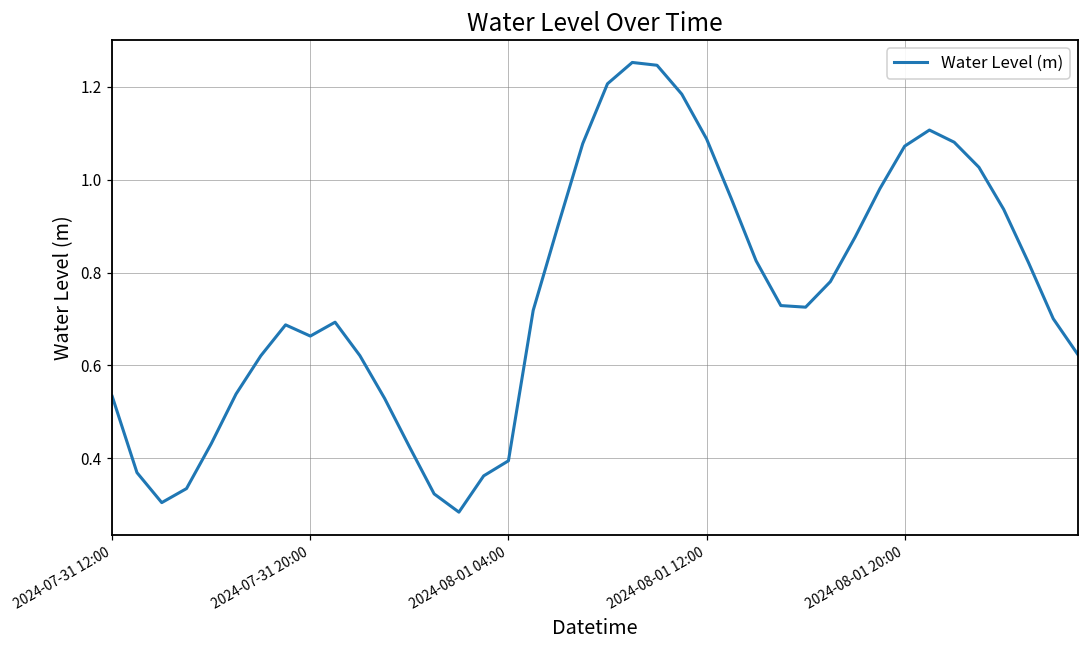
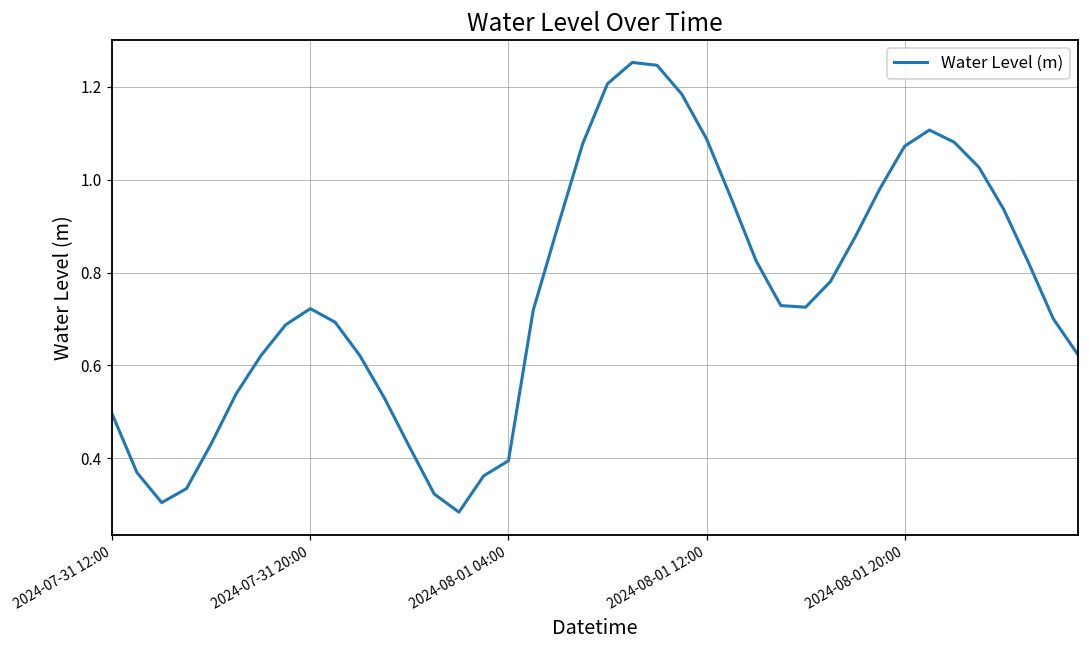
  {
-   "2024-07-31 12:00": 0.53,
-   "2024-07-31 20:00": 0.66,
+   "2024-07-31 12:00": 0.50,
+   "2024-07-31 20:00": 0.72,
    "2024-08-01 04:00": 0.39,
    "2024-08-01 12:00": 1.09,
    "2024-08-01 20:00": 1.07
  }
